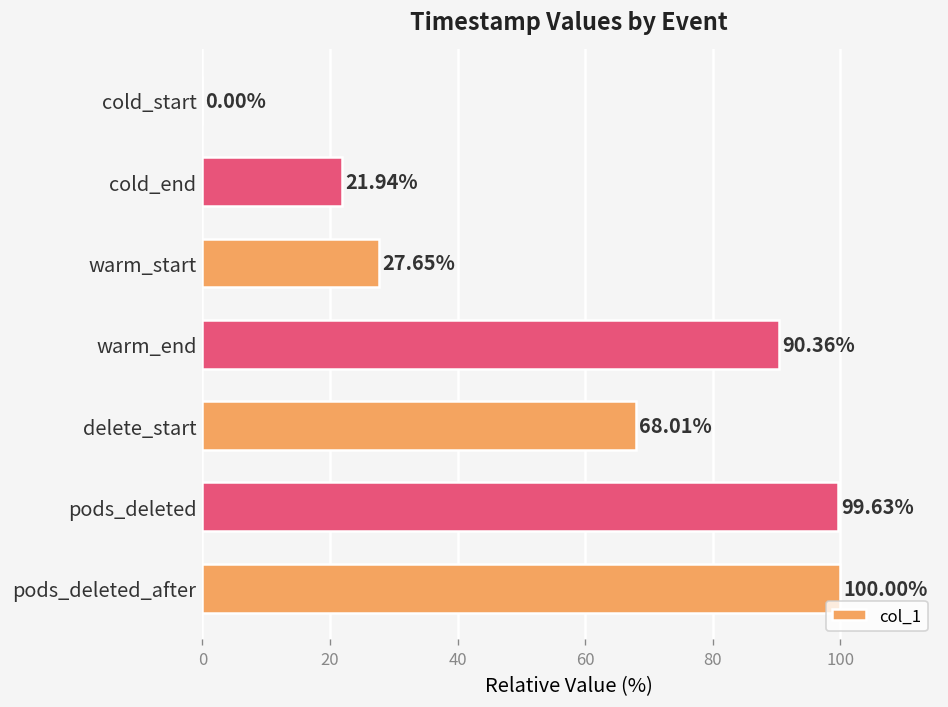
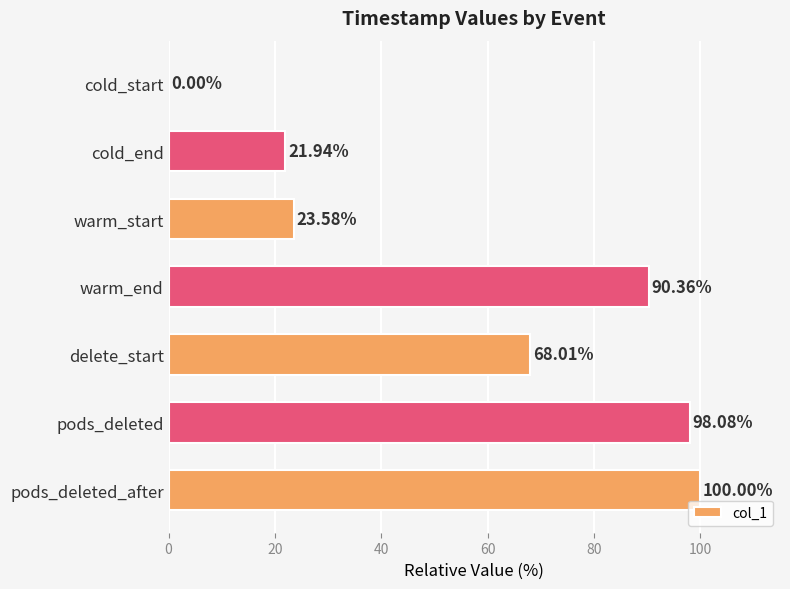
  {
    "cold_start": "0.00%",
    "cold_end": "21.94%",
-   "warm_start": "27.65%",
+   "warm_start": "23.58%",
    "warm_end": "90.36%",
    "delete_start": "68.01%",
-   "pods_deleted": "99.63%",
+   "pods_deleted": "98.08%",
    "pods_deleted_after": "100.00%"
  }
